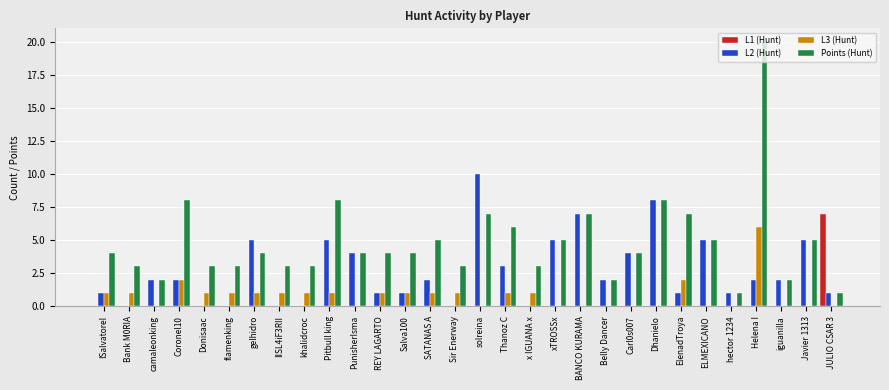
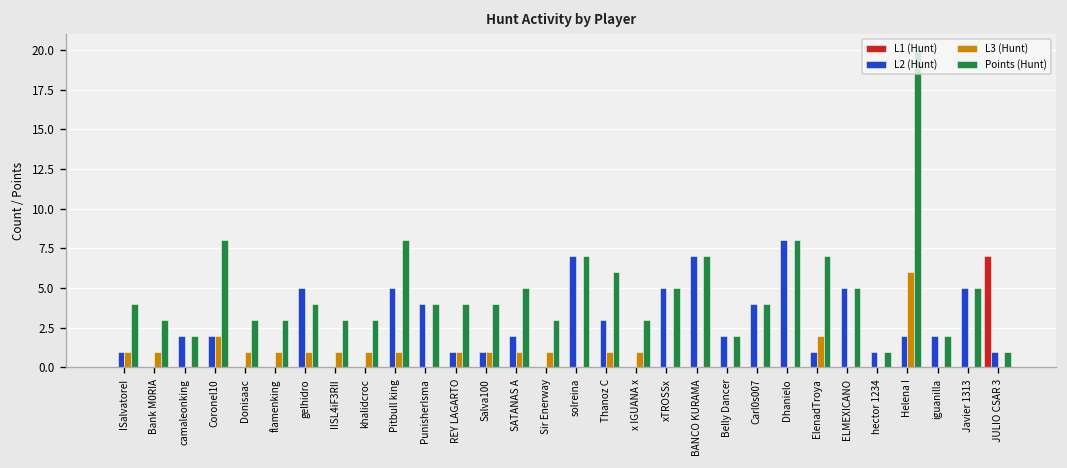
  {
    "L1 (Hunt)": {
      "ISalvatoreI": 0,
      "Bank M0RIA": 0,
      "camaleonking": 0,
      "Coronel10": 0,
      "Donisaac": 0,
      "flamenking": 0,
      "gelhidro": 0,
      "IISL4iF3RII": 0,
      "khalidcroc": 0,
      "Pitbull king": 0,
      "PunisherIsma": 0,
      "REY LAGARTO": 0,
      "Salva100": 0,
      "SATANAS A": 0,
      "Sir Enerway": 0,
      "solreina": 0,
      "Thanoz C": 0,
      "x IGUANA x": 0,
      "xTROSSx": 0,
      "BANCO KURAMA": 0,
      "Belly Dancer": 0,
      "Carl0s007": 0,
      "Dhanielo": 0,
      "ElenadTroya": 0,
      "ELMEXICANO": 0,
      "hector 1234": 0,
      "Helena I": 0,
      "iguanilla": 0,
      "Javier 1313": 0,
      "JULIO CSAR 3": 7
    },
    "L2 (Hunt)": {
      "ISalvatoreI": 1,
      "Bank M0RIA": 0,
      "camaleonking": 2,
      "Coronel10": 2,
      "Donisaac": 0,
      "flamenking": 0,
      "gelhidro": 5,
      "IISL4iF3RII": 0,
      "khalidcroc": 0,
      "Pitbull king": 5,
      "PunisherIsma": 4,
      "REY LAGARTO": 1,
      "Salva100": 1,
      "SATANAS A": 2,
      "Sir Enerway": 0,
-     "solreina": 10,
+     "solreina": 7,
      "Thanoz C": 3,
      "x IGUANA x": 0,
      "xTROSSx": 5,
      "BANCO KURAMA": 7,
      "Belly Dancer": 2,
      "Carl0s007": 4,
      "Dhanielo": 8,
      "ElenadTroya": 1,
      "ELMEXICANO": 5,
      "hector 1234": 1,
      "Helena I": 2,
      "iguanilla": 2,
      "Javier 1313": 5,
      "JULIO CSAR 3": 1
    },
    "L3 (Hunt)": {
      "ISalvatoreI": 1,
      "Bank M0RIA": 1,
      "camaleonking": 0,
      "Coronel10": 2,
      "Donisaac": 1,
      "flamenking": 1,
      "gelhidro": 1,
      "IISL4iF3RII": 1,
      "khalidcroc": 1,
      "Pitbull king": 1,
      "PunisherIsma": 0,
      "REY LAGARTO": 1,
      "Salva100": 1,
      "SATANAS A": 1,
      "Sir Enerway": 1,
      "solreina": 0,
      "Thanoz C": 1,
      "x IGUANA x": 1,
      "xTROSSx": 0,
      "BANCO KURAMA": 0,
      "Belly Dancer": 0,
      "Carl0s007": 0,
      "Dhanielo": 0,
      "ElenadTroya": 2,
      "ELMEXICANO": 0,
      "hector 1234": 0,
      "Helena I": 6,
      "iguanilla": 0,
      "Javier 1313": 0,
      "JULIO CSAR 3": 0
    },
    "Points (Hunt)": {
      "ISalvatoreI": 4,
      "Bank M0RIA": 3,
      "camaleonking": 2,
      "Coronel10": 8,
      "Donisaac": 3,
      "flamenking": 3,
      "gelhidro": 4,
      "IISL4iF3RII": 3,
      "khalidcroc": 3,
      "Pitbull king": 8,
      "PunisherIsma": 4,
      "REY LAGARTO": 4,
      "Salva100": 4,
      "SATANAS A": 5,
      "Sir Enerway": 3,
      "solreina": 7,
      "Thanoz C": 6,
      "x IGUANA x": 3,
      "xTROSSx": 5,
      "BANCO KURAMA": 7,
      "Belly Dancer": 2,
      "Carl0s007": 4,
      "Dhanielo": 8,
      "ElenadTroya": 7,
      "ELMEXICANO": 5,
      "hector 1234": 1,
      "iguanilla": 2,
      "Javier 1313": 5,
      "JULIO CSAR 3": 1
    }
  }
